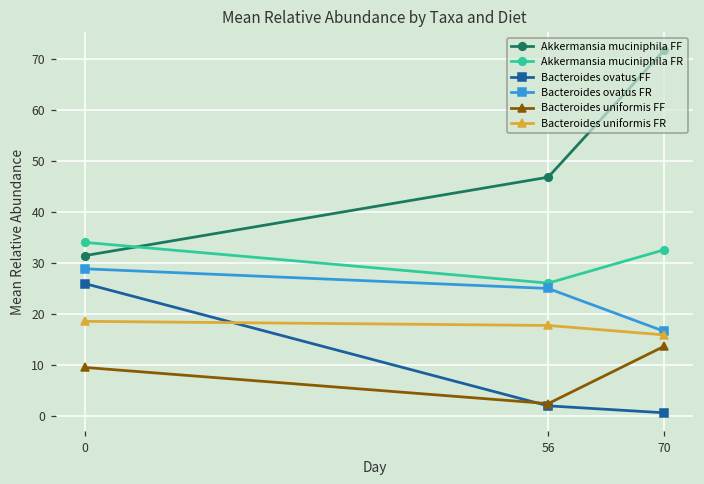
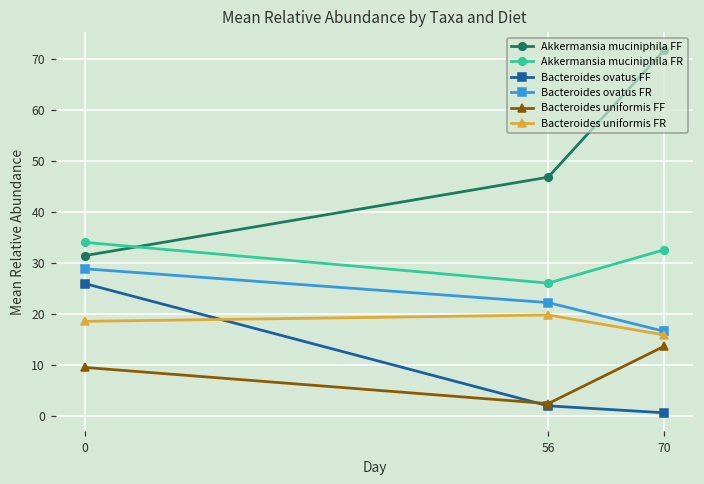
  {
    "Akkermansia muciniphila FF": {
      "0": 31,
      "56": 47
    },
    "Akkermansia muciniphila FR": {
      "0": 34,
      "56": 26,
      "70": 33
    },
    "Bacteroides ovatus FF": {
      "0": 26,
      "70": 1
    },
    "Bacteroides ovatus FR": {
      "0": 29,
-     "56": 25,
+     "56": 22,
      "70": 17
    },
    "Bacteroides uniformis FF": {
      "0": 10,
      "70": 14
    },
    "Bacteroides uniformis FR": {
      "0": 19,
-     "56": 18,
+     "56": 20,
      "70": 16
    }
  }
